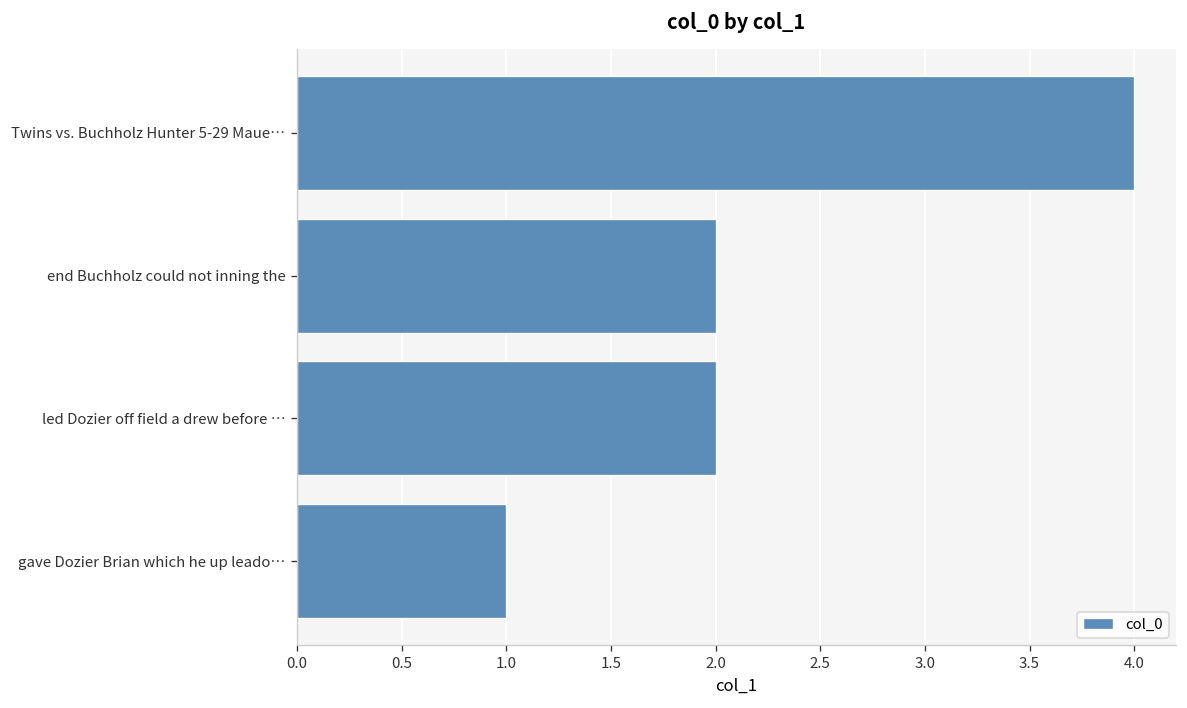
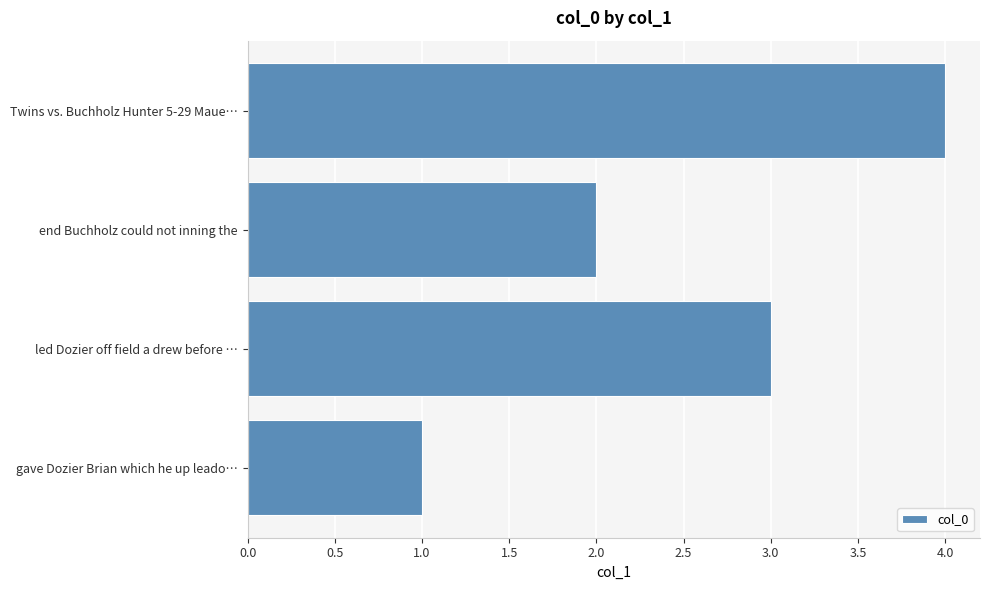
  {
    "Twins vs. Buchholz Hunter 5-29 Maue…": 4,
    "end Buchholz could not inning the": 2,
-   "led Dozier off field a drew before …": 2,
+   "led Dozier off field a drew before …": 3,
    "gave Dozier Brian which he up leado…": 1
  }
